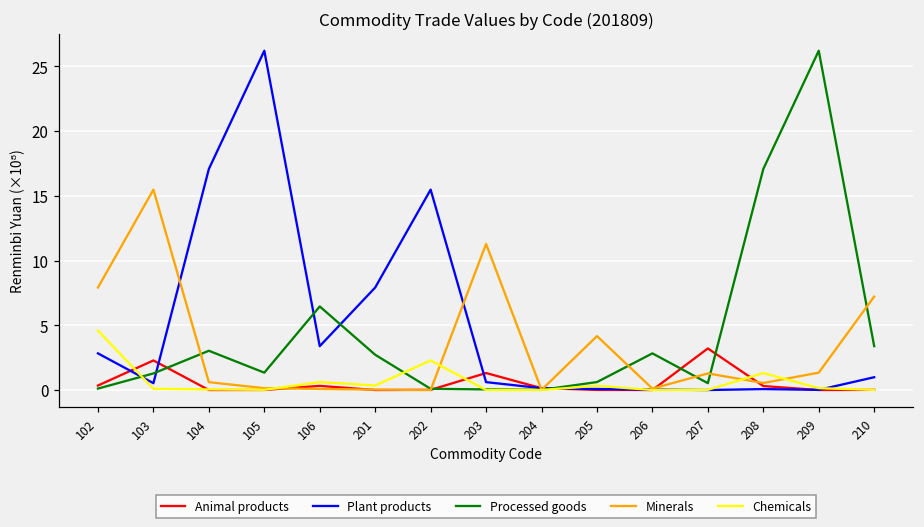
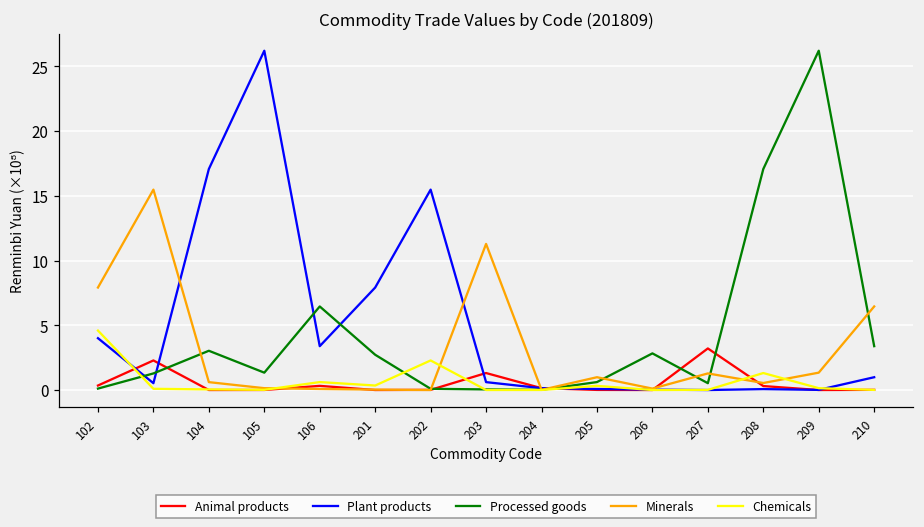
  {
    "Animal products": {
      "102": 0.3,
      "103": 2.3,
      "106": 0.3,
      "203": 1.3,
      "207": 3.2,
      "208": 0.3
    },
    "Plant products": {
-     "102": 2.8,
+     "102": 4.0,
      "103": 0.5,
      "104": 17.1,
      "105": 26.2,
      "106": 3.4,
      "201": 7.9,
      "202": 15.5,
      "203": 0.6,
      "208": 0.1,
      "210": 1.0
    },
    "Processed goods": {
      "102": 0.1,
      "103": 1.3,
      "104": 3.0,
      "105": 1.3,
      "106": 6.5,
      "201": 2.7,
      "205": 0.6,
      "206": 2.8,
      "207": 0.5,
      "208": 17.1,
      "209": 26.2,
      "210": 3.4
    },
    "Minerals": {
      "102": 7.9,
      "103": 15.5,
      "104": 0.6,
      "106": 0.1,
      "203": 11.3,
-     "205": 4.2,
+     "205": 1.0,
      "207": 1.3,
      "208": 0.5,
      "209": 1.3,
-     "210": 7.2
+     "210": 6.5
    },
    "Chemicals": {
      "102": 4.6,
      "103": 0.1,
      "106": 0.6,
      "201": 0.3,
      "202": 2.3,
      "205": 0.3,
      "208": 1.3
    }
  }
